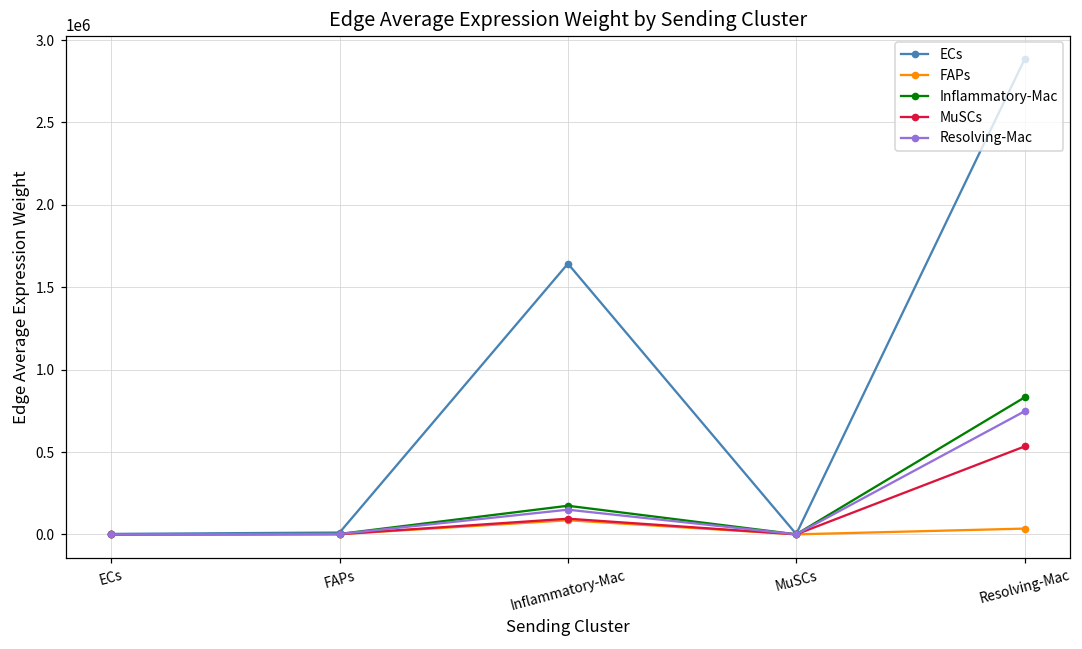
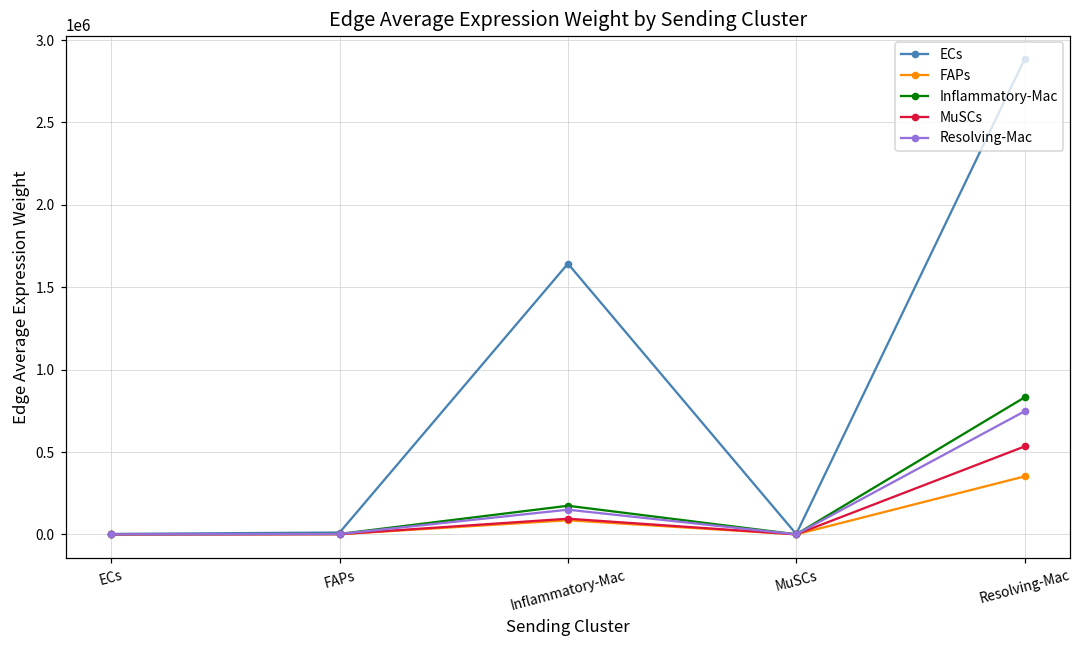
  {
    "ECs": {
      "Inflammatory-Mac": 1640000
    },
    "FAPs": {
-     "Resolving-Mac": 40000
+     "Resolving-Mac": 350000
    },
    "Inflammatory-Mac": {
      "Inflammatory-Mac": 170000,
      "Resolving-Mac": 830000
    },
    "MuSCs": {
      "Resolving-Mac": 530000
    },
    "Resolving-Mac": {
      "Inflammatory-Mac": 150000,
      "Resolving-Mac": 750000
    }
  }
